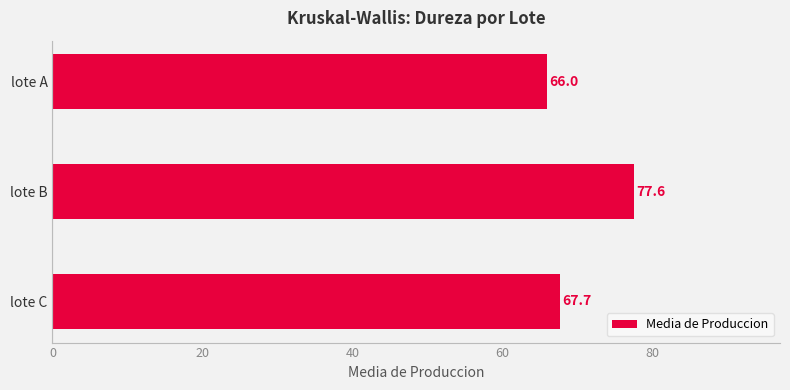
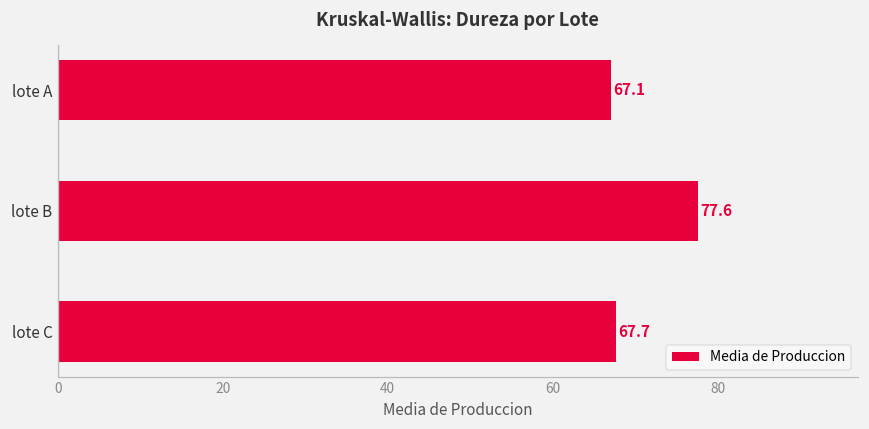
  {
-   "lote A": 66.0,
+   "lote A": 67.1,
    "lote B": 77.6,
    "lote C": 67.7
  }
